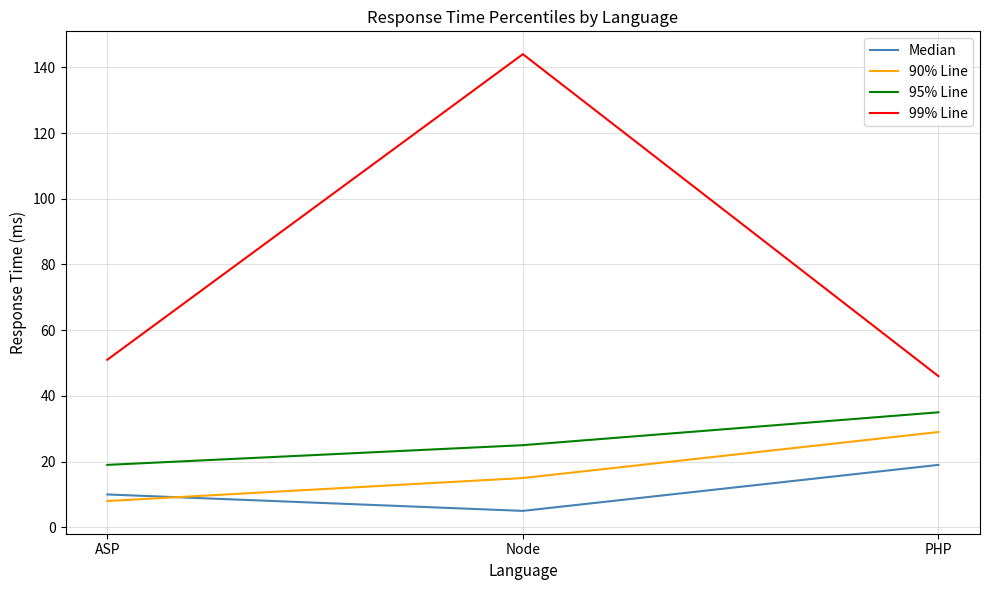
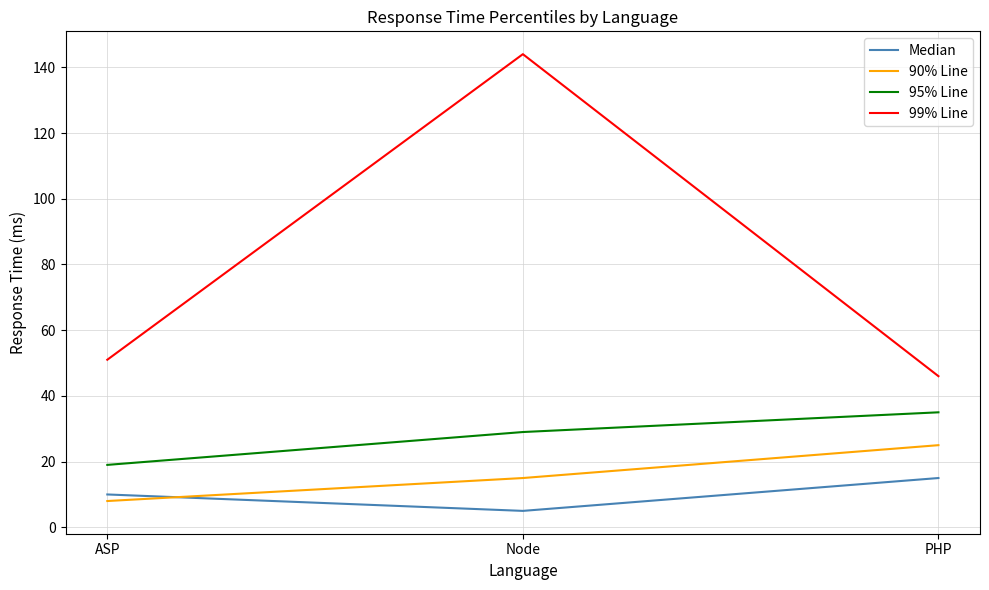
  {
    "Median": {
      "ASP": 10,
      "Node": 5,
-     "PHP": 19
+     "PHP": 15
    },
    "90% Line": {
      "ASP": 8,
      "Node": 15,
-     "PHP": 29
+     "PHP": 25
    },
    "95% Line": {
      "ASP": 19,
-     "Node": 25,
+     "Node": 29,
      "PHP": 35
    },
    "99% Line": {
      "ASP": 51,
      "Node": 144,
      "PHP": 46
    }
  }
